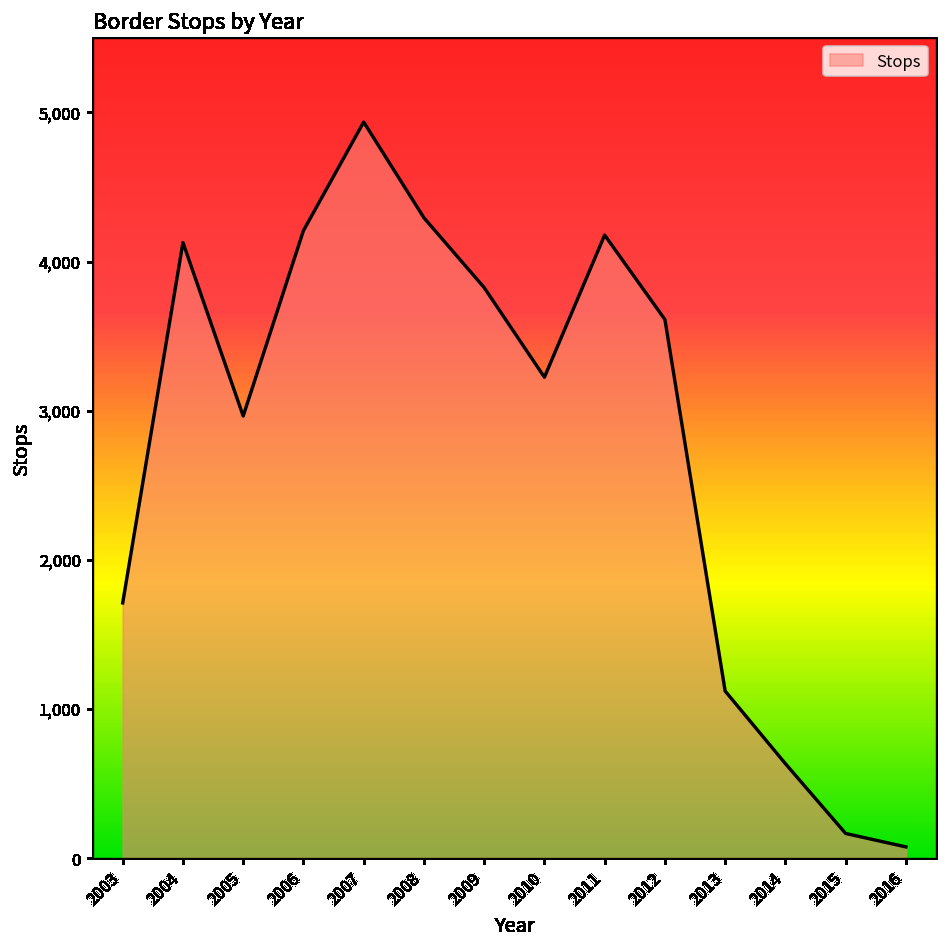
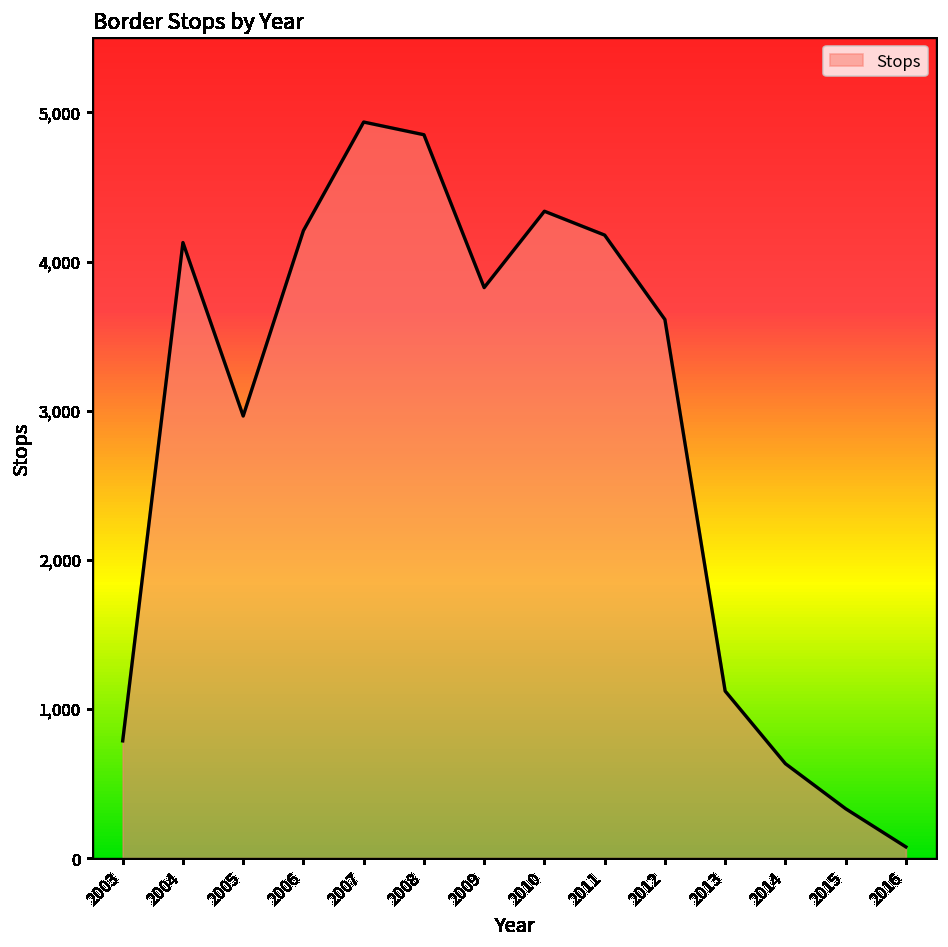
  {
-   "2003": "1,710",
+   "2003": "790",
    "2004": "4,130",
    "2005": "2,960",
    "2006": "4,210",
    "2007": "4,940",
-   "2008": "4,290",
+   "2008": "4,850",
    "2009": "3,830",
-   "2010": "3,220",
+   "2010": "4,340",
    "2011": "4,180",
    "2012": "3,610",
    "2013": "1,120",
    "2014": "630",
-   "2015": "170",
+   "2015": "330",
    "2016": "80"
  }
